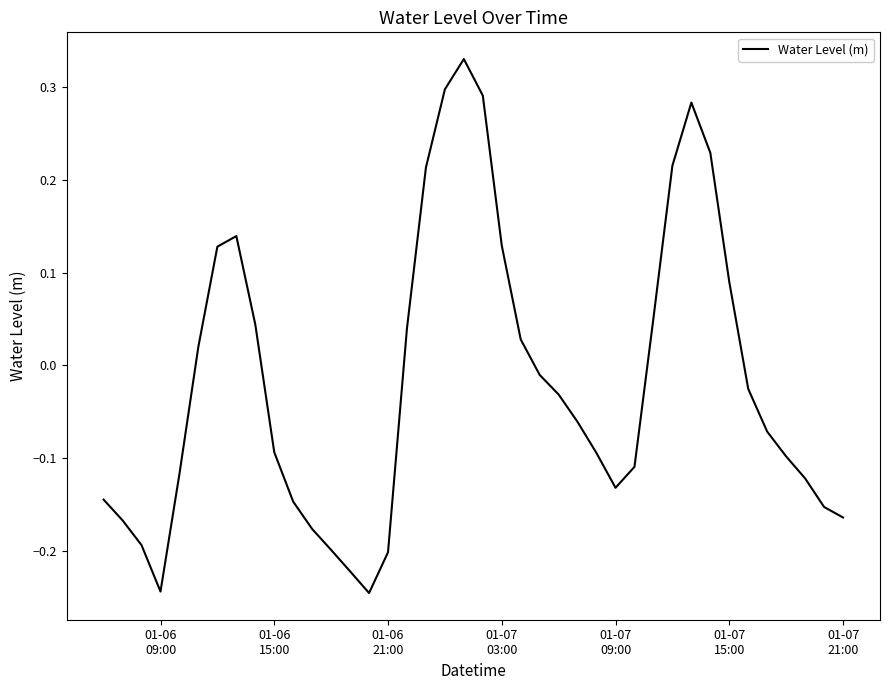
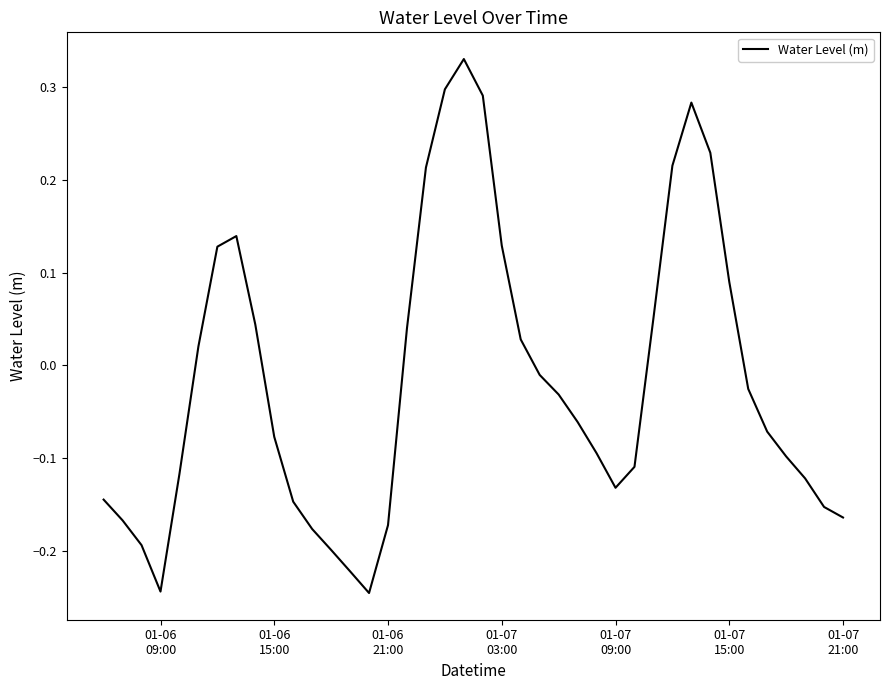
  {
    "01-06 09:00": -0.24,
-   "01-06 15:00": -0.09,
-   "01-06 21:00": -0.20,
+   "01-06 15:00": -0.08,
+   "01-06 21:00": -0.17,
    "01-07 03:00": 0.13,
    "01-07 09:00": -0.13,
    "01-07 15:00": 0.09,
    "01-07 21:00": -0.16
  }
